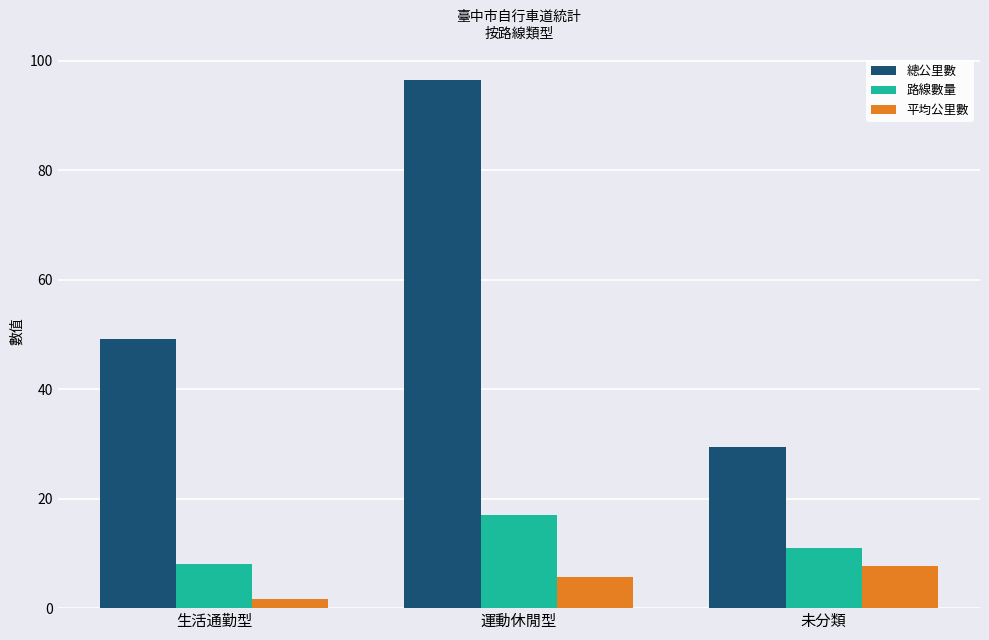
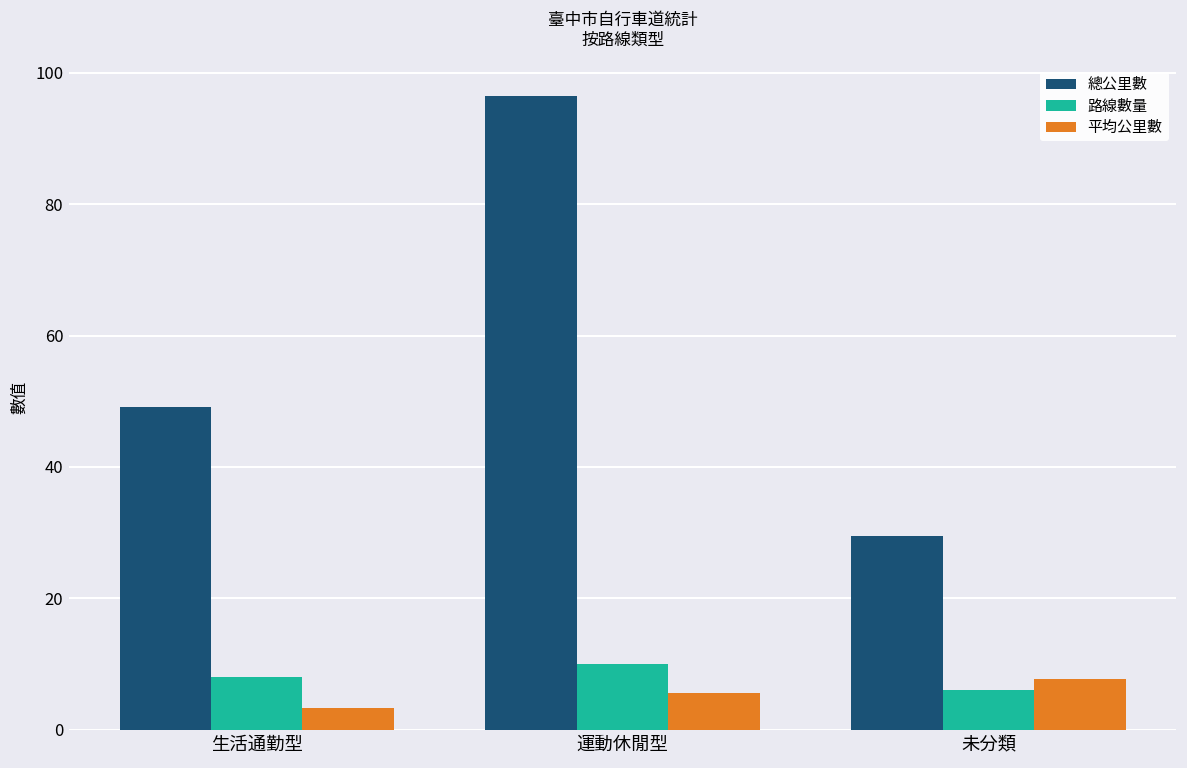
  {
    "總公里數": {
      "生活通勤型": 49,
      "運動休閒型": 96,
      "未分類": 30
    },
    "路線數量": {
      "生活通勤型": 8,
-     "運動休閒型": 17,
-     "未分類": 11
+     "運動休閒型": 10,
+     "未分類": 6
    },
    "平均公里數": {
-     "生活通勤型": 2,
+     "生活通勤型": 3,
      "運動休閒型": 6,
      "未分類": 8
    }
  }
